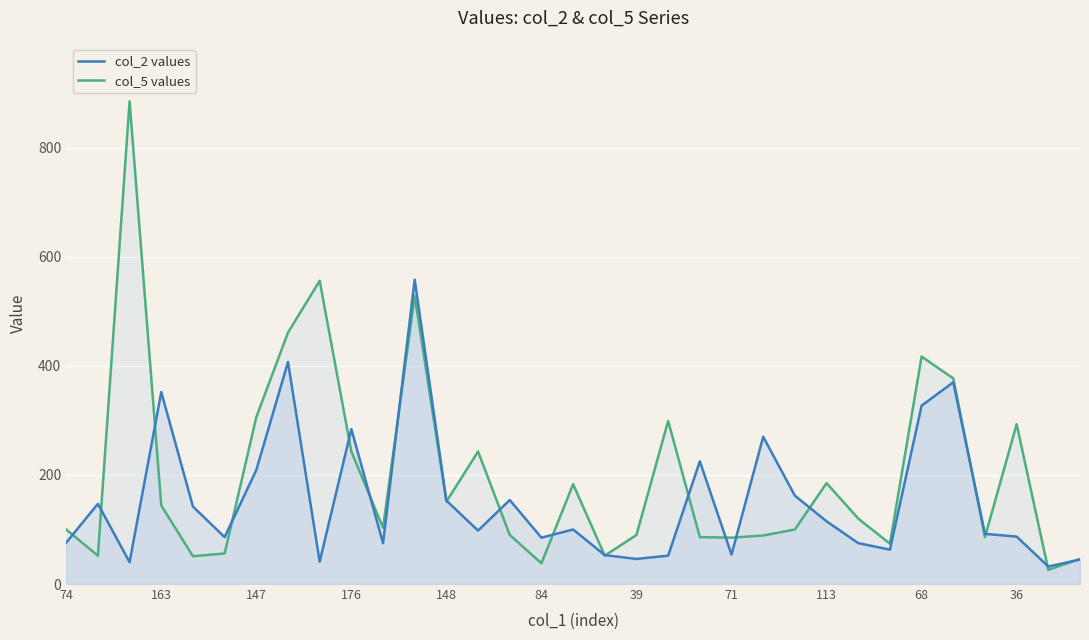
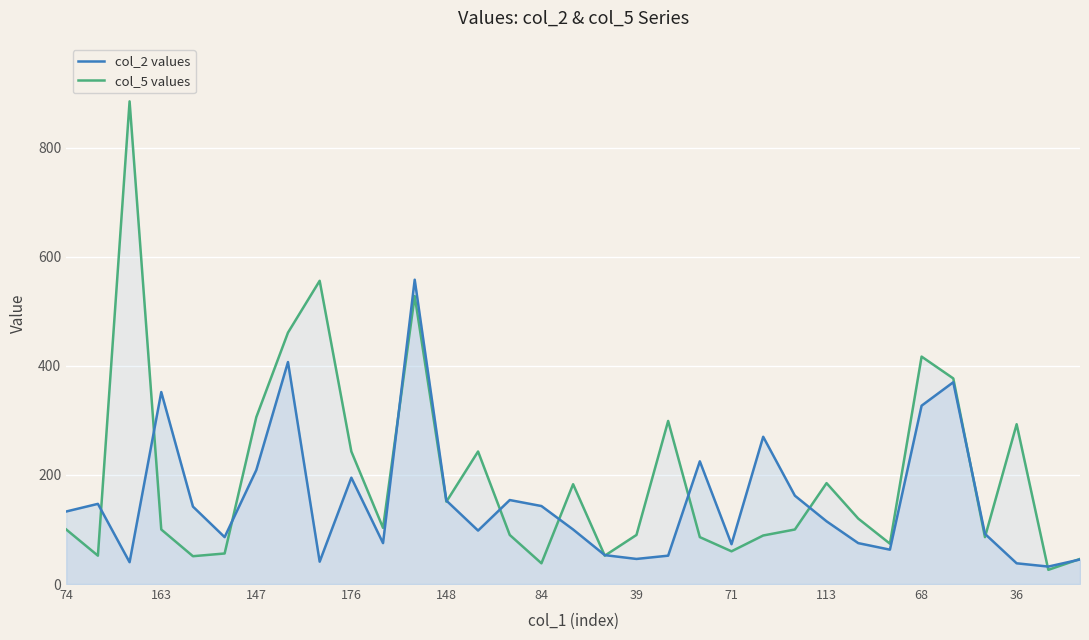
  {
    "col_2 values": {
-     "74": 80,
+     "74": 130,
      "163": 350,
      "147": 210,
-     "176": 280,
-     "84": 90,
+     "176": 200,
+     "84": 140,
      "39": 50,
-     "71": 50,
+     "71": 70,
      "113": 120,
      "68": 330,
-     "36": 90
+     "36": 40
    },
    "col_5 values": {
      "74": 100,
-     "163": 140,
+     "163": 100,
      "147": 310,
      "176": 240,
      "84": 40,
      "39": 90,
-     "71": 90,
+     "71": 60,
      "113": 190,
      "68": 420,
      "36": 290
    }
  }
